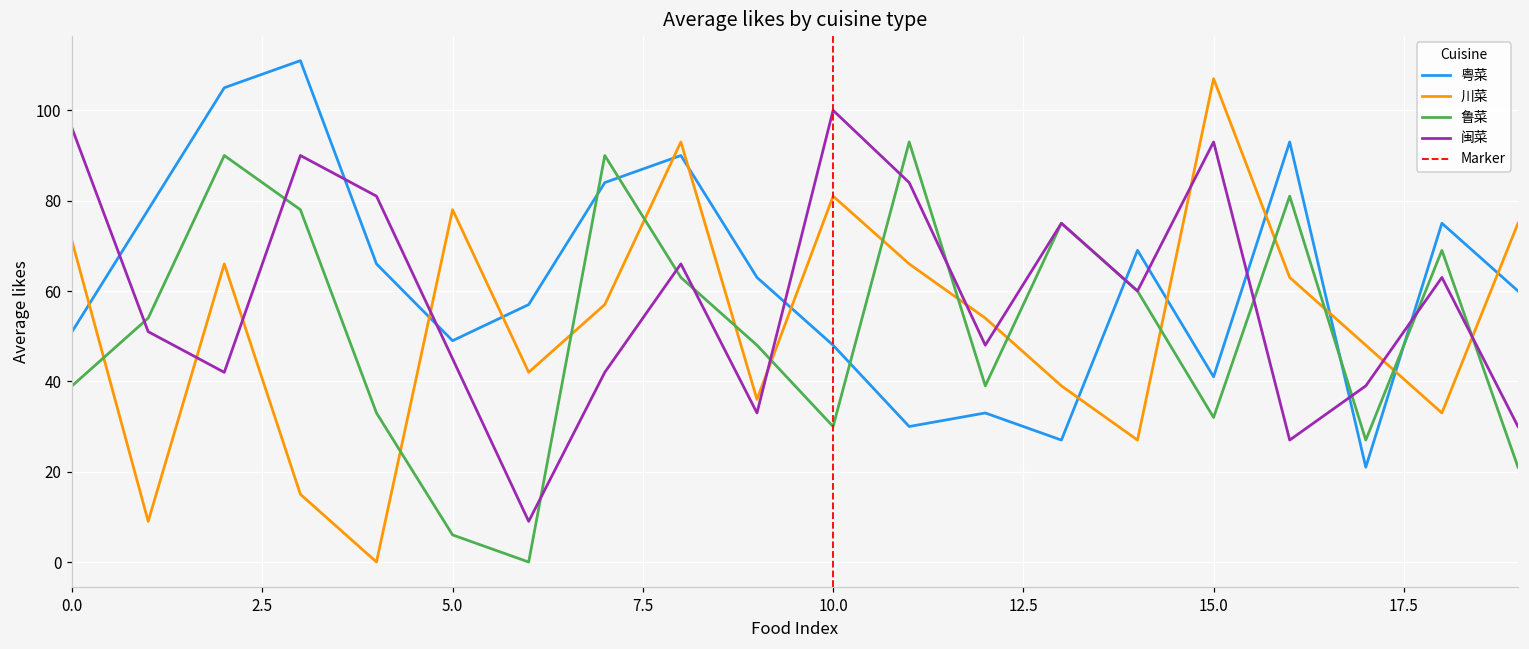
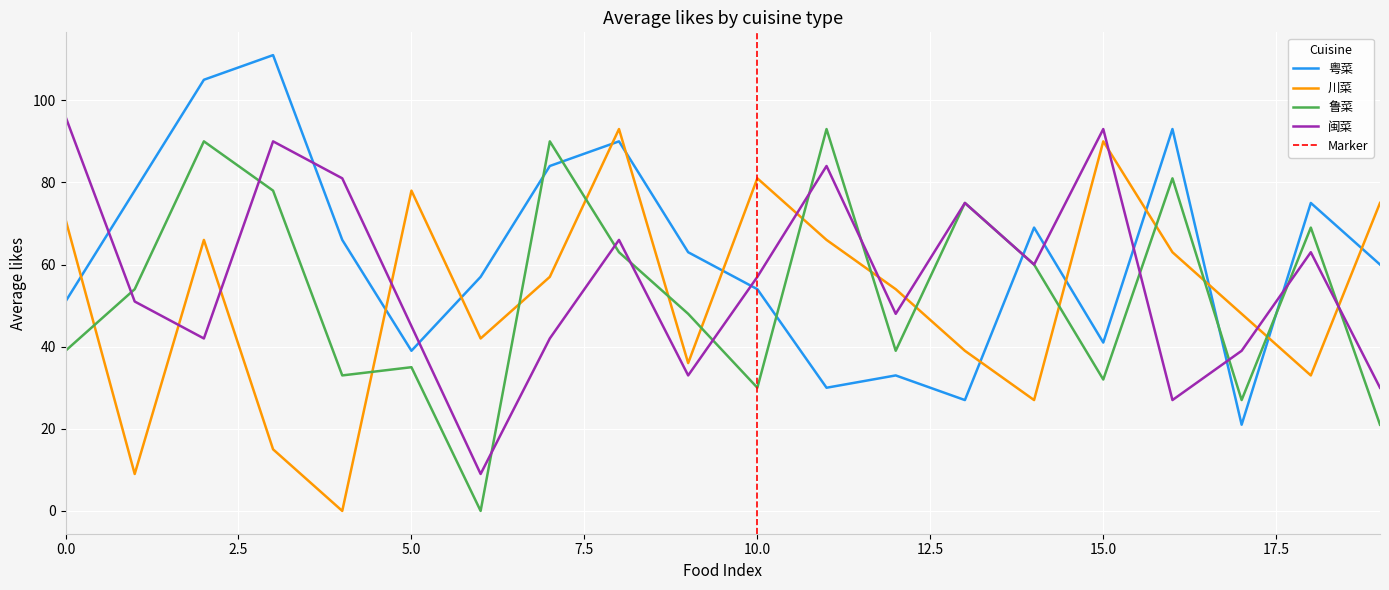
  {
    "粤菜": {
      "0.0": 51,
-     "5.0": 49,
-     "10.0": 48,
+     "5.0": 39,
+     "10.0": 54,
      "15.0": 41
    },
    "川菜": {
      "0.0": 71,
      "5.0": 78,
      "10.0": 81,
-     "15.0": 107
+     "15.0": 90
    },
    "鲁菜": {
      "0.0": 39,
-     "5.0": 6,
+     "5.0": 35,
      "10.0": 30,
      "15.0": 32
    },
    "闽菜": {
      "0.0": 96,
      "5.0": 45,
-     "10.0": 100,
+     "10.0": 57,
      "15.0": 93
    }
  }
